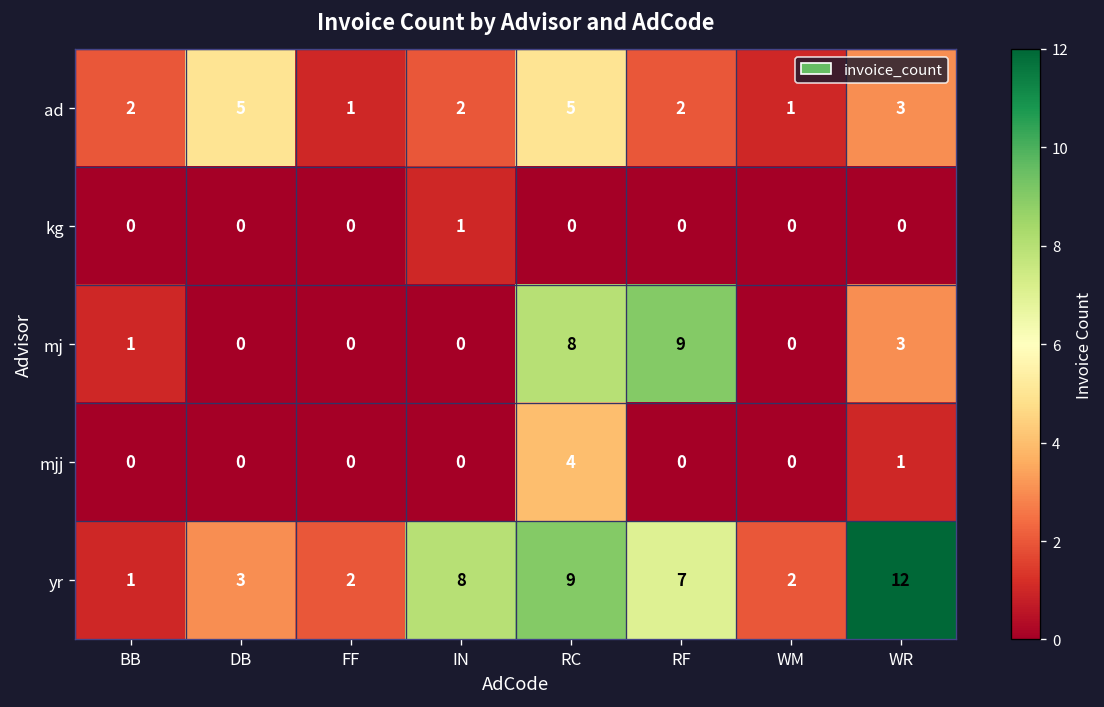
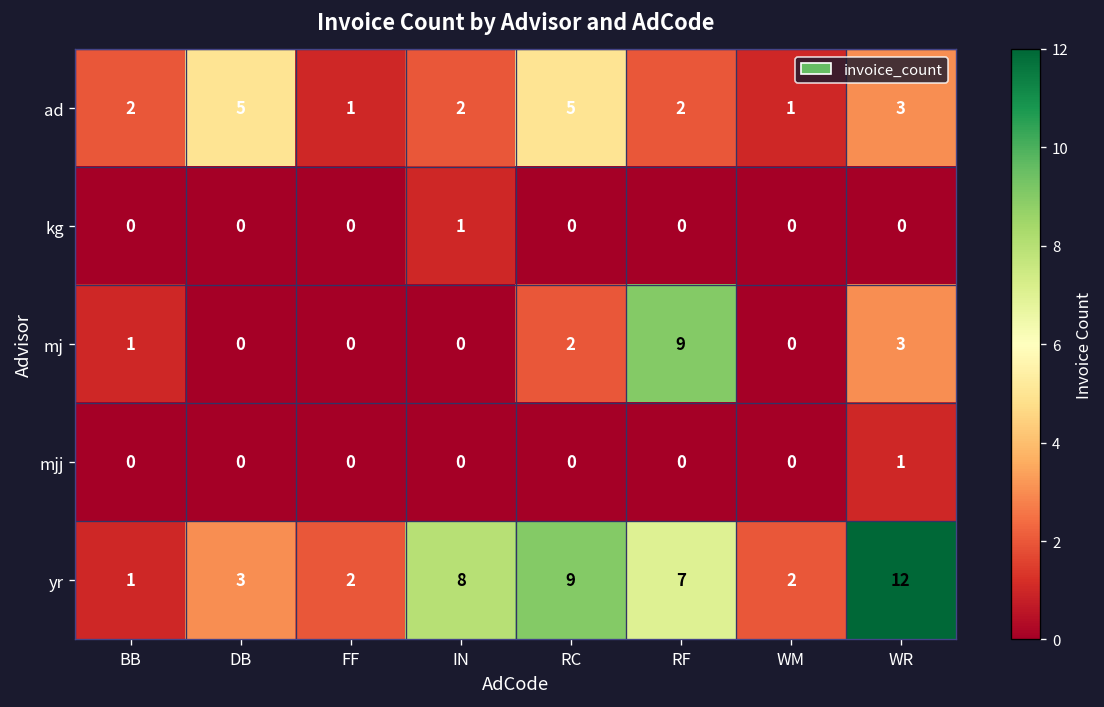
  {
    "ad": {
      "BB": 2,
      "DB": 5,
      "FF": 1,
      "IN": 2,
      "RC": 5,
      "RF": 2,
      "WM": 1,
      "WR": 3
    },
    "kg": {
      "BB": 0,
      "DB": 0,
      "FF": 0,
      "IN": 1,
      "RC": 0,
      "RF": 0,
      "WM": 0,
      "WR": 0
    },
    "mj": {
      "BB": 1,
      "DB": 0,
      "FF": 0,
      "IN": 0,
-     "RC": 8,
+     "RC": 2,
      "RF": 9,
      "WM": 0,
      "WR": 3
    },
    "mjj": {
      "BB": 0,
      "DB": 0,
      "FF": 0,
      "IN": 0,
-     "RC": 4,
+     "RC": 0,
      "RF": 0,
      "WM": 0,
      "WR": 1
    },
    "yr": {
      "BB": 1,
      "DB": 3,
      "FF": 2,
      "IN": 8,
      "RC": 9,
      "RF": 7,
      "WM": 2,
      "WR": 12
    }
  }
